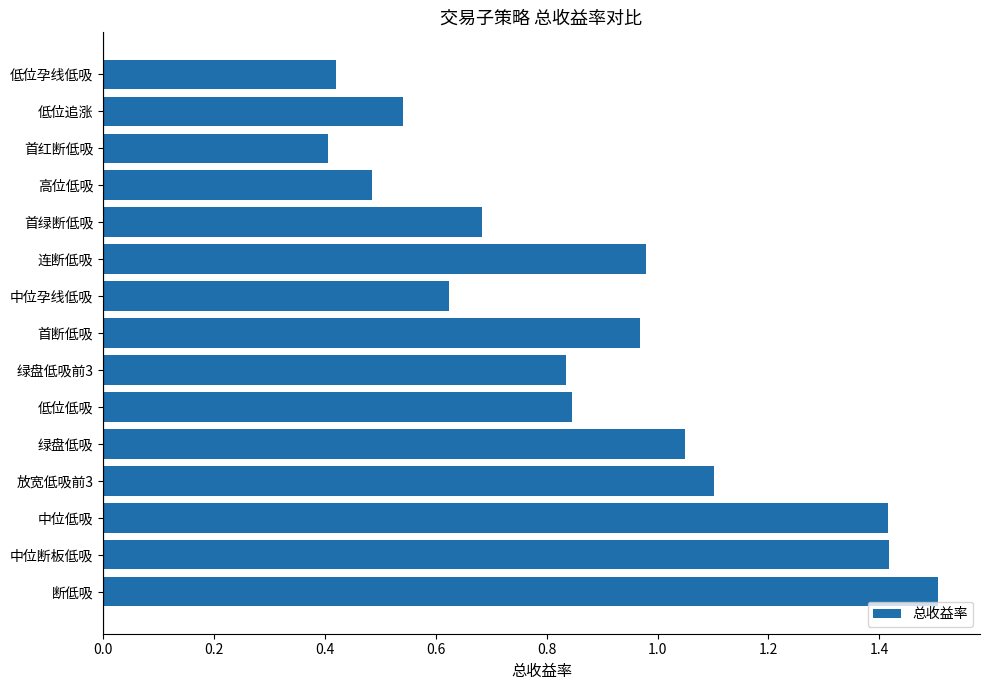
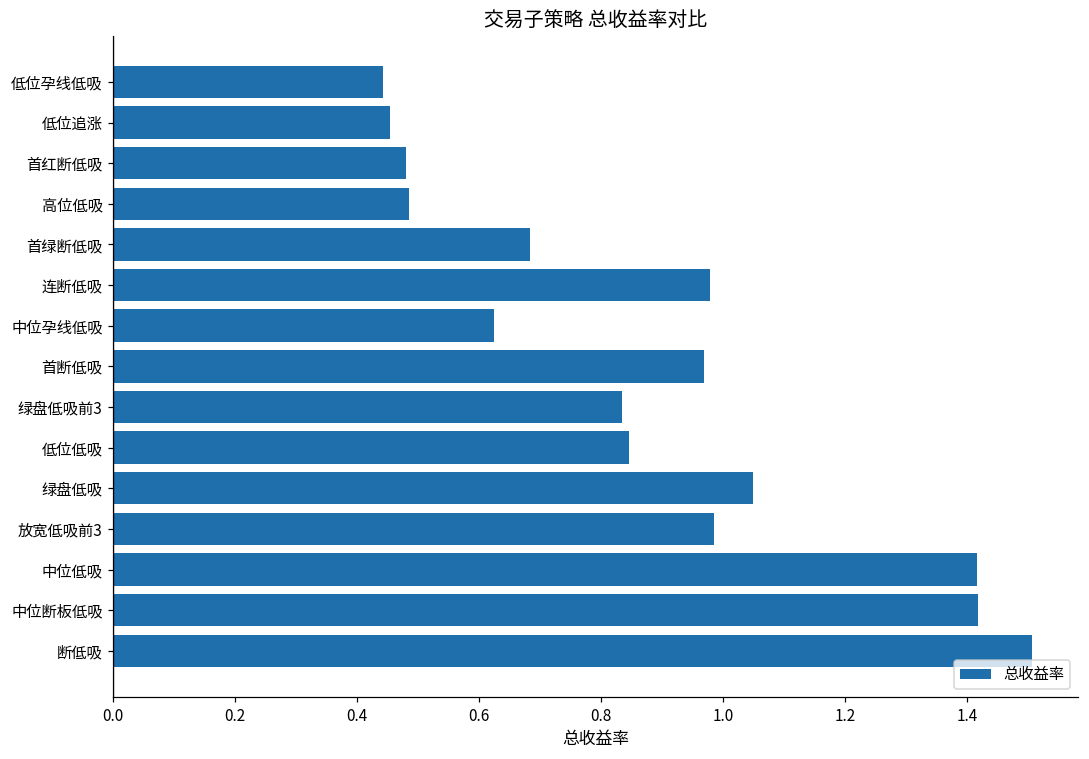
  {
-   "低位孕线低吸": 0.42,
-   "低位追涨": 0.54,
-   "首红断低吸": 0.41,
+   "低位孕线低吸": 0.44,
+   "低位追涨": 0.45,
+   "首红断低吸": 0.48,
    "高位低吸": 0.48,
    "首绿断低吸": 0.68,
    "连断低吸": 0.98,
    "中位孕线低吸": 0.62,
    "首断低吸": 0.97,
    "绿盘低吸前3": 0.83,
    "低位低吸": 0.85,
    "绿盘低吸": 1.05,
-   "放宽低吸前3": 1.10,
+   "放宽低吸前3": 0.98,
    "中位低吸": 1.42,
    "中位断板低吸": 1.42,
    "断低吸": 1.51
  }
